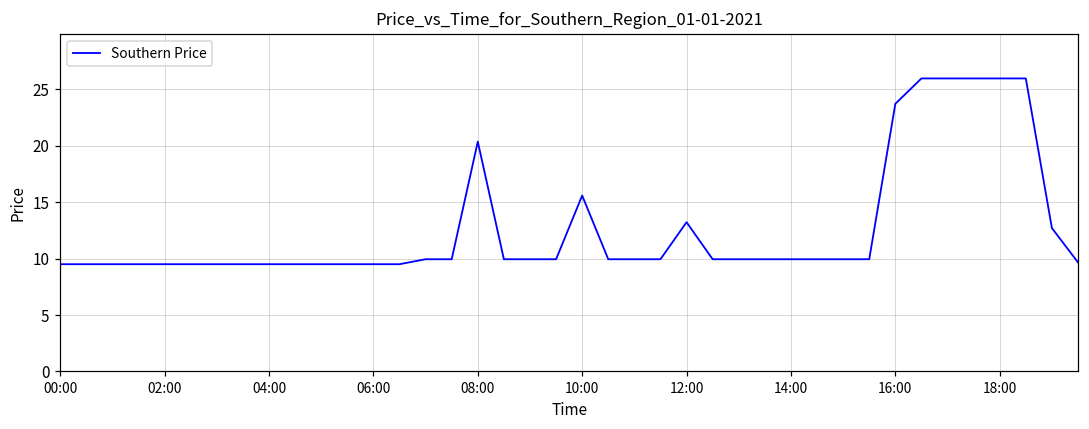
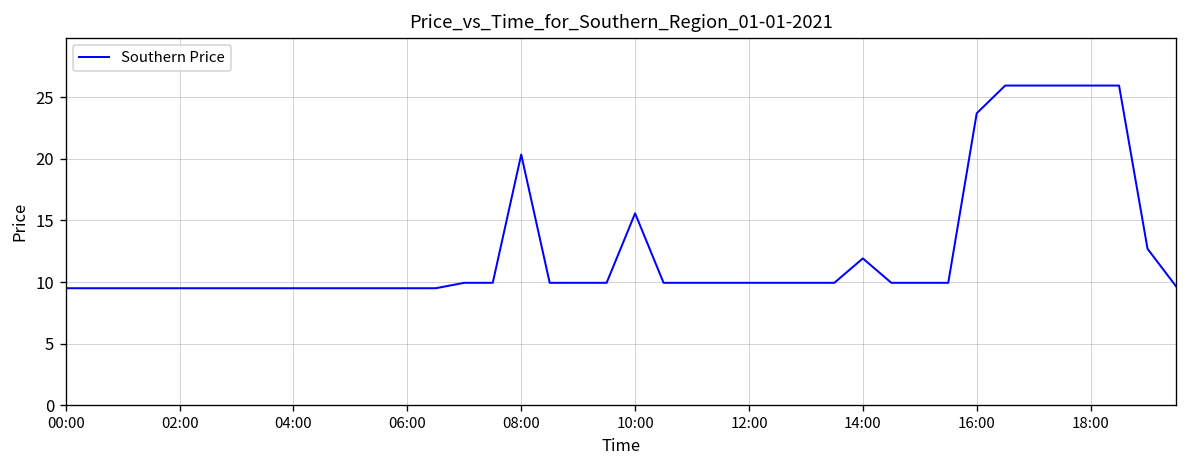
  {
    "00:00": 9.5,
    "02:00": 9.5,
    "04:00": 9.5,
    "06:00": 9.5,
    "08:00": 20.4,
    "10:00": 15.6,
-   "12:00": 13.2,
-   "14:00": 9.9,
+   "12:00": 9.9,
+   "14:00": 11.9,
    "16:00": 23.7,
    "18:00": 26.0
  }
